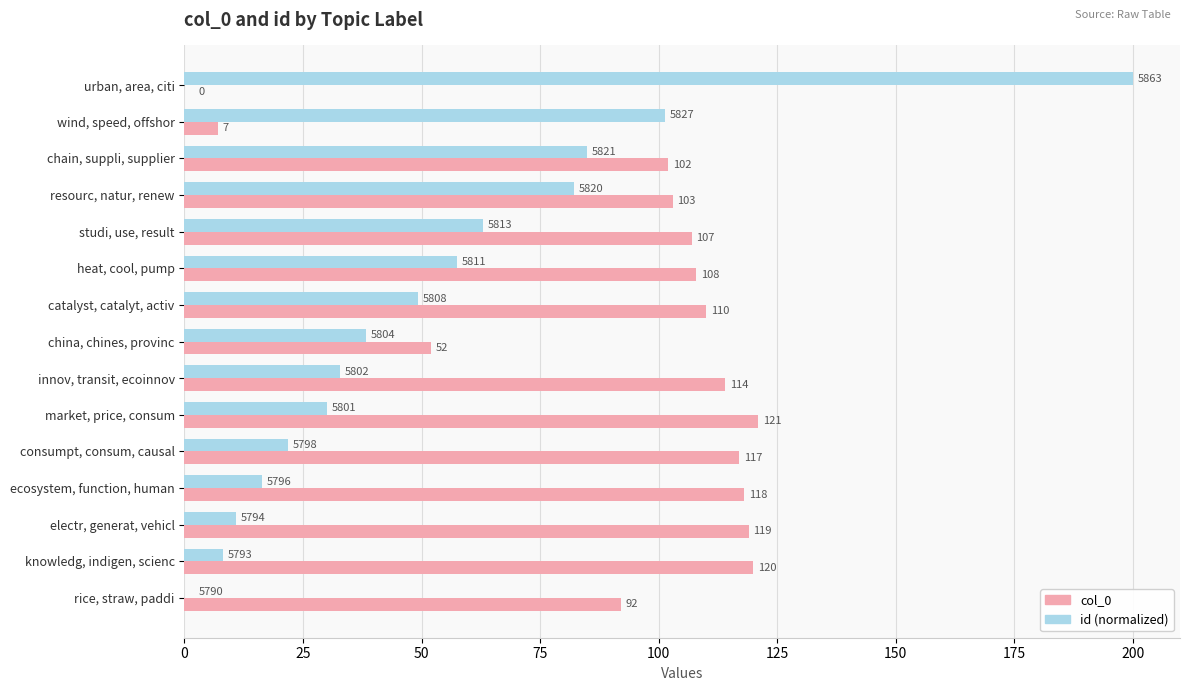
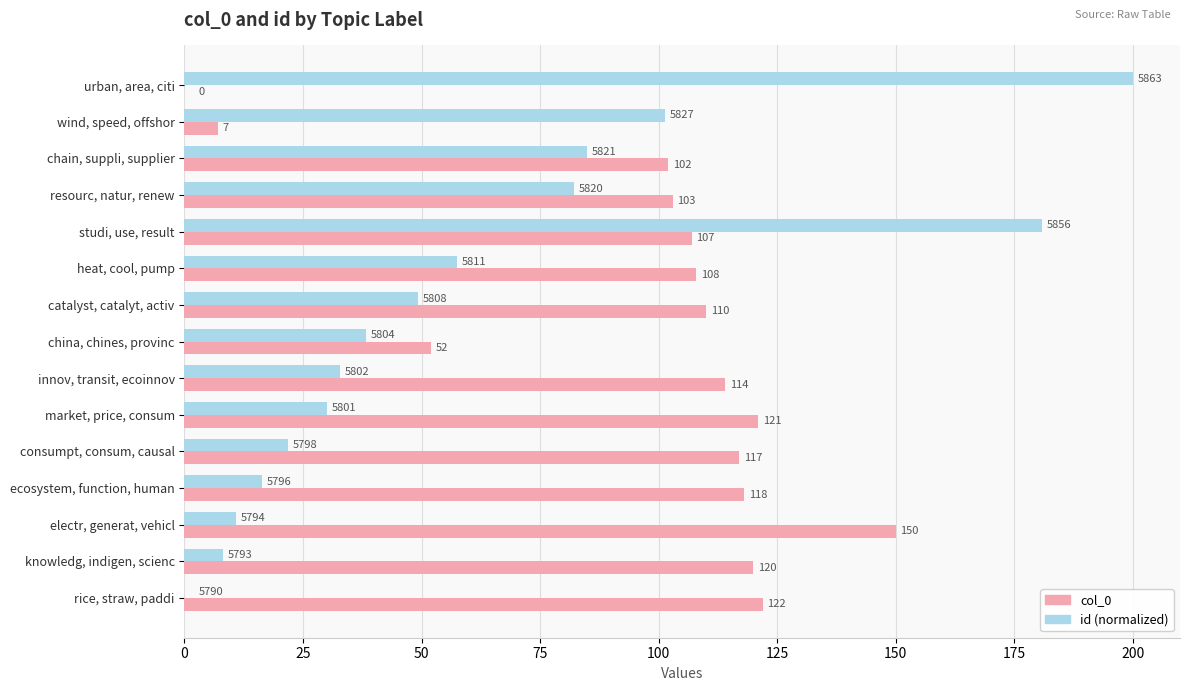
  {
    "col_0": {
      "urban, area, citi": 0,
      "wind, speed, offshor": 7,
      "chain, suppli, supplier": 102,
      "resourc, natur, renew": 103,
      "studi, use, result": 107,
      "heat, cool, pump": 108,
      "catalyst, catalyt, activ": 110,
      "china, chines, provinc": 52,
      "innov, transit, ecoinnov": 114,
      "market, price, consum": 121,
      "consumpt, consum, causal": 117,
      "ecosystem, function, human": 118,
-     "electr, generat, vehicl": 119,
+     "electr, generat, vehicl": 150,
      "knowledg, indigen, scienc": 120,
-     "rice, straw, paddi": 92
+     "rice, straw, paddi": 122
    },
    "id (normalized)": {
-     "studi, use, result": 5813
+     "studi, use, result": 5856
    }
  }
